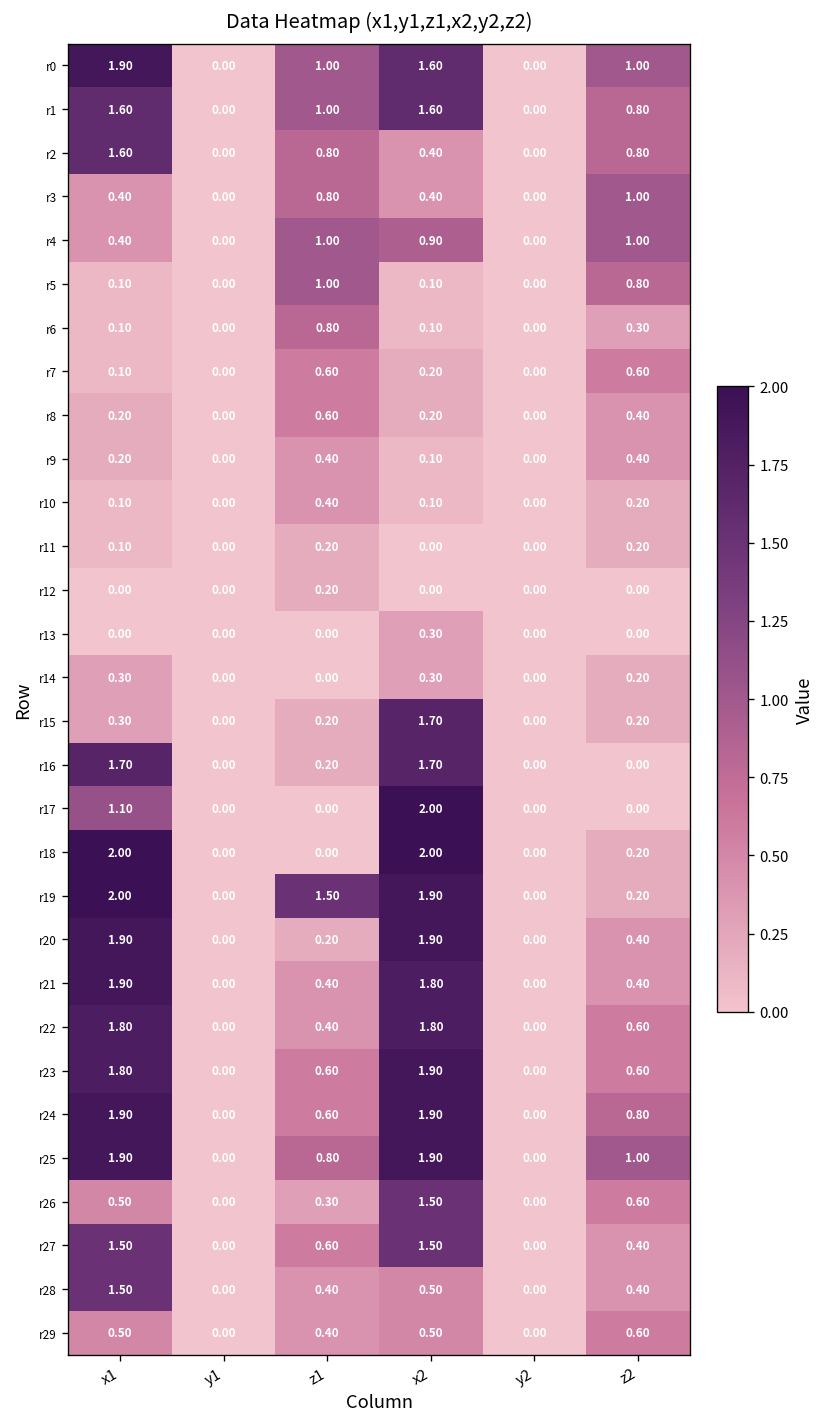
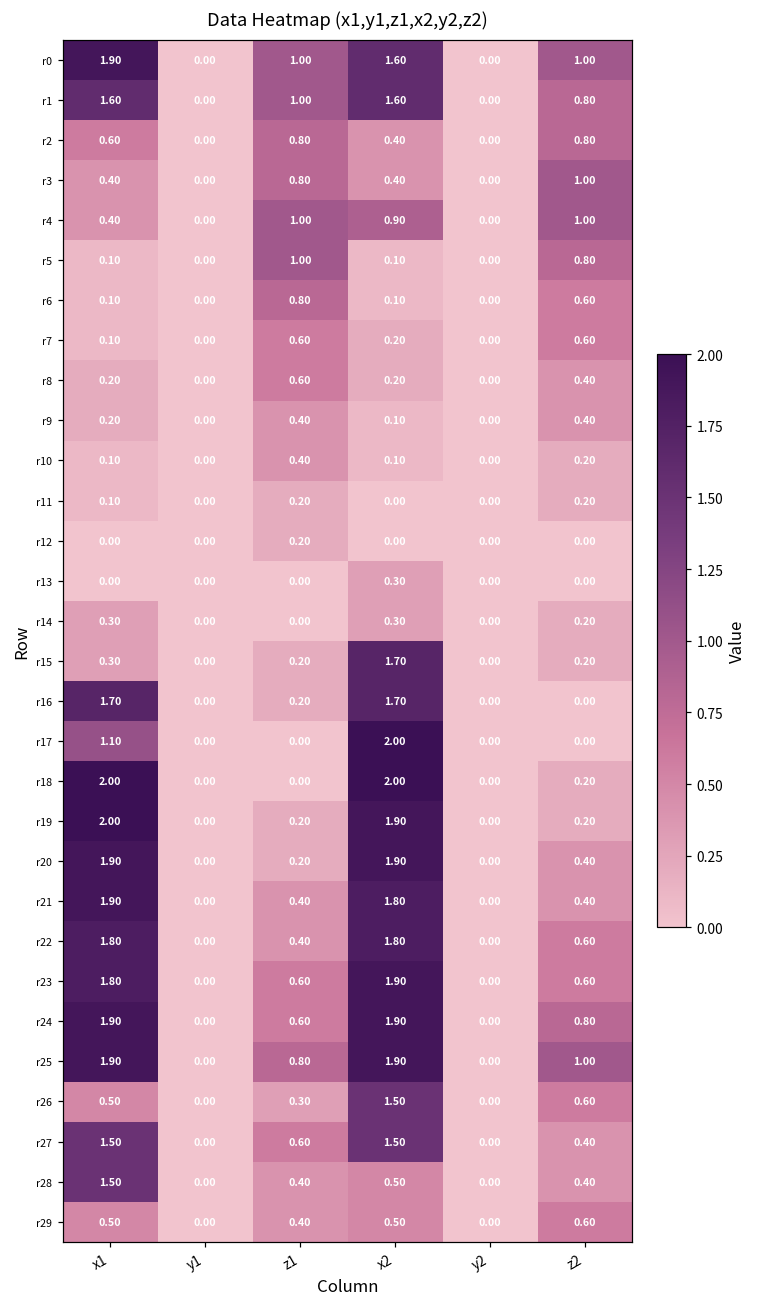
  {
    "r0": {
      "x1": 1.90,
      "y1": 0.00,
      "z1": 1.00,
      "x2": 1.60,
      "y2": 0.00,
      "z2": 1.00
    },
    "r1": {
      "x1": 1.60,
      "y1": 0.00,
      "z1": 1.00,
      "x2": 1.60,
      "y2": 0.00,
      "z2": 0.80
    },
    "r2": {
-     "x1": 1.60,
+     "x1": 0.60,
      "y1": 0.00,
      "z1": 0.80,
      "x2": 0.40,
      "y2": 0.00,
      "z2": 0.80
    },
    "r3": {
      "x1": 0.40,
      "y1": 0.00,
      "z1": 0.80,
      "x2": 0.40,
      "y2": 0.00,
      "z2": 1.00
    },
    "r4": {
      "x1": 0.40,
      "y1": 0.00,
      "z1": 1.00,
      "x2": 0.90,
      "y2": 0.00,
      "z2": 1.00
    },
    "r5": {
      "x1": 0.10,
      "y1": 0.00,
      "z1": 1.00,
      "x2": 0.10,
      "y2": 0.00,
      "z2": 0.80
    },
    "r6": {
      "x1": 0.10,
      "y1": 0.00,
      "z1": 0.80,
      "x2": 0.10,
      "y2": 0.00,
-     "z2": 0.30
+     "z2": 0.60
    },
    "r7": {
      "x1": 0.10,
      "y1": 0.00,
      "z1": 0.60,
      "x2": 0.20,
      "y2": 0.00,
      "z2": 0.60
    },
    "r8": {
      "x1": 0.20,
      "y1": 0.00,
      "z1": 0.60,
      "x2": 0.20,
      "y2": 0.00,
      "z2": 0.40
    },
    "r9": {
      "x1": 0.20,
      "y1": 0.00,
      "z1": 0.40,
      "x2": 0.10,
      "y2": 0.00,
      "z2": 0.40
    },
    "r10": {
      "x1": 0.10,
      "y1": 0.00,
      "z1": 0.40,
      "x2": 0.10,
      "y2": 0.00,
      "z2": 0.20
    },
    "r11": {
      "x1": 0.10,
      "y1": 0.00,
      "z1": 0.20,
      "x2": 0.00,
      "y2": 0.00,
      "z2": 0.20
    },
    "r12": {
      "x1": 0.00,
      "y1": 0.00,
      "z1": 0.20,
      "x2": 0.00,
      "y2": 0.00,
      "z2": 0.00
    },
    "r13": {
      "x1": 0.00,
      "y1": 0.00,
      "z1": 0.00,
      "x2": 0.30,
      "y2": 0.00,
      "z2": 0.00
    },
    "r14": {
      "x1": 0.30,
      "y1": 0.00,
      "z1": 0.00,
      "x2": 0.30,
      "y2": 0.00,
      "z2": 0.20
    },
    "r15": {
      "x1": 0.30,
      "y1": 0.00,
      "z1": 0.20,
      "x2": 1.70,
      "y2": 0.00,
      "z2": 0.20
    },
    "r16": {
      "x1": 1.70,
      "y1": 0.00,
      "z1": 0.20,
      "x2": 1.70,
      "y2": 0.00,
      "z2": 0.00
    },
    "r17": {
      "x1": 1.10,
      "y1": 0.00,
      "z1": 0.00,
      "x2": 2.00,
      "y2": 0.00,
      "z2": 0.00
    },
    "r18": {
      "x1": 2.00,
      "y1": 0.00,
      "z1": 0.00,
      "x2": 2.00,
      "y2": 0.00,
      "z2": 0.20
    },
    "r19": {
      "x1": 2.00,
      "y1": 0.00,
-     "z1": 1.50,
+     "z1": 0.20,
      "x2": 1.90,
      "y2": 0.00,
      "z2": 0.20
    },
    "r20": {
      "x1": 1.90,
      "y1": 0.00,
      "z1": 0.20,
      "x2": 1.90,
      "y2": 0.00,
      "z2": 0.40
    },
    "r21": {
      "x1": 1.90,
      "y1": 0.00,
      "z1": 0.40,
      "x2": 1.80,
      "y2": 0.00,
      "z2": 0.40
    },
    "r22": {
      "x1": 1.80,
      "y1": 0.00,
      "z1": 0.40,
      "x2": 1.80,
      "y2": 0.00,
      "z2": 0.60
    },
    "r23": {
      "x1": 1.80,
      "y1": 0.00,
      "z1": 0.60,
      "x2": 1.90,
      "y2": 0.00,
      "z2": 0.60
    },
    "r24": {
      "x1": 1.90,
      "y1": 0.00,
      "z1": 0.60,
      "x2": 1.90,
      "y2": 0.00,
      "z2": 0.80
    },
    "r25": {
      "x1": 1.90,
      "y1": 0.00,
      "z1": 0.80,
      "x2": 1.90,
      "y2": 0.00,
      "z2": 1.00
    },
    "r26": {
      "x1": 0.50,
      "y1": 0.00,
      "z1": 0.30,
      "x2": 1.50,
      "y2": 0.00,
      "z2": 0.60
    },
    "r27": {
      "x1": 1.50,
      "y1": 0.00,
      "z1": 0.60,
      "x2": 1.50,
      "y2": 0.00,
      "z2": 0.40
    },
    "r28": {
      "x1": 1.50,
      "y1": 0.00,
      "z1": 0.40,
      "x2": 0.50,
      "y2": 0.00,
      "z2": 0.40
    },
    "r29": {
      "x1": 0.50,
      "y1": 0.00,
      "z1": 0.40,
      "x2": 0.50,
      "y2": 0.00,
      "z2": 0.60
    }
  }
